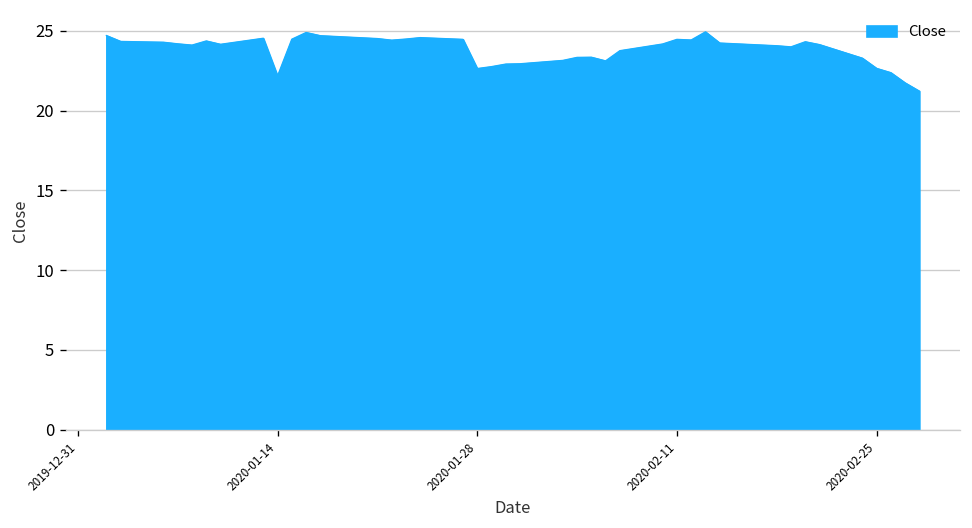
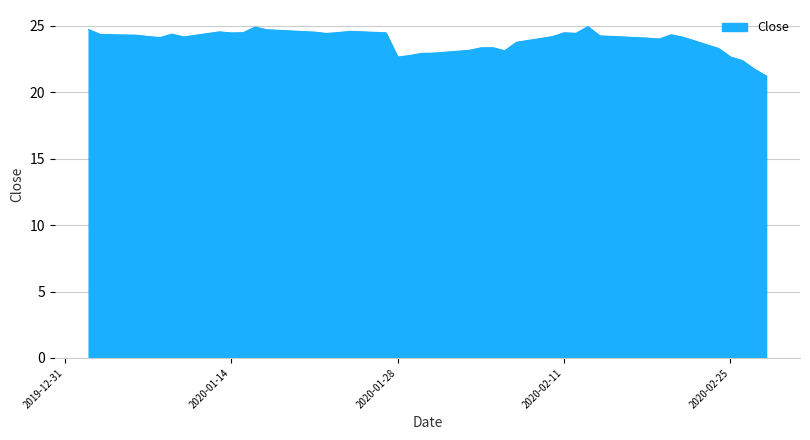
  {
-   "2020-01-14": 22.2,
+   "2020-01-14": 24.5,
    "2020-01-28": 22.6,
    "2020-02-11": 24.5,
    "2020-02-25": 22.6
  }
